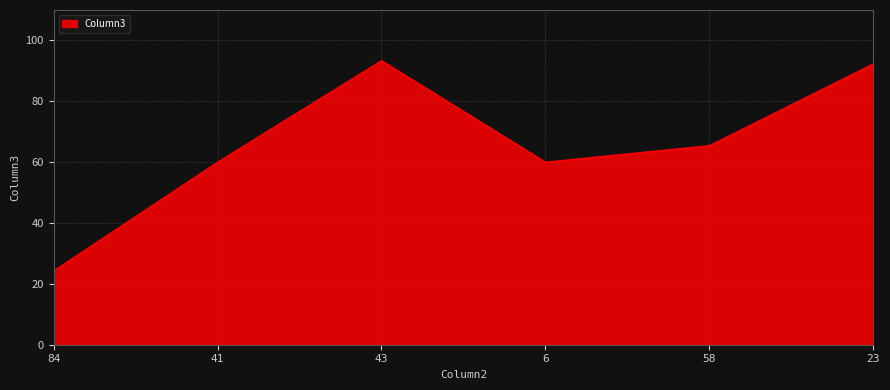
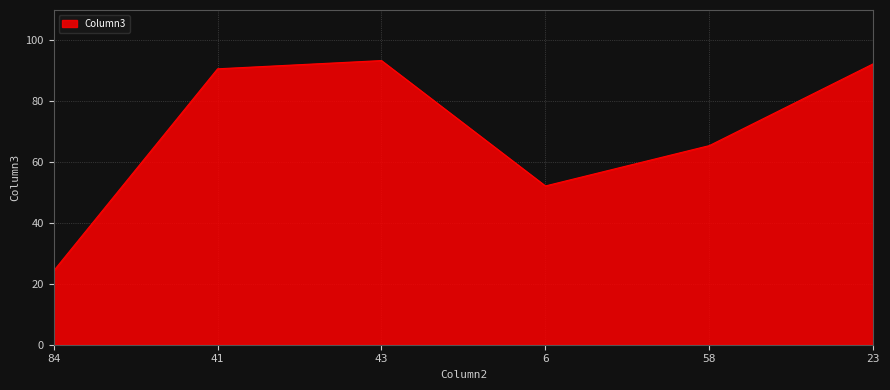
  {
    "84": 24,
-   "41": 60,
+   "41": 91,
    "43": 93,
-   "6": 60,
+   "6": 52,
    "58": 65,
    "23": 92
  }
